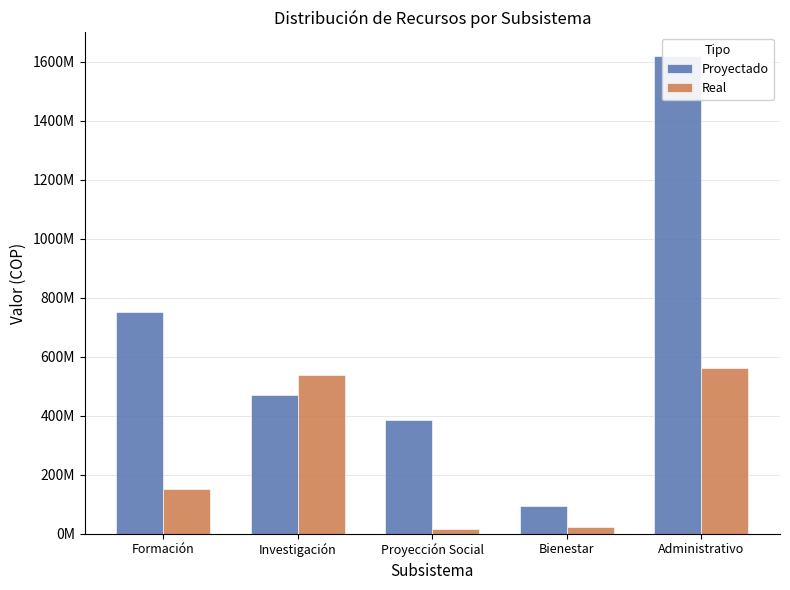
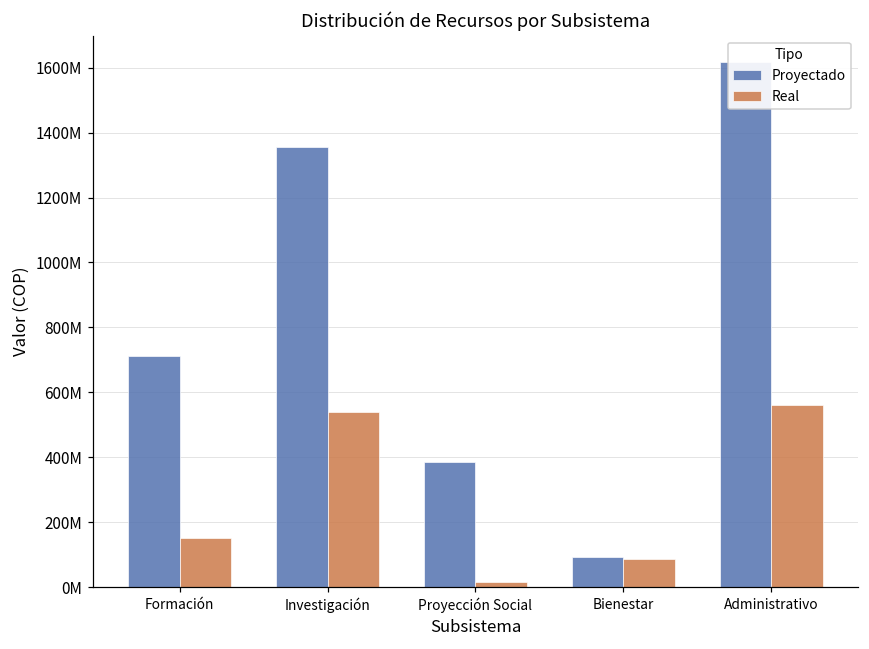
  {
    "Proyectado": {
-     "Formación": 750000000,
-     "Investigación": 470000000,
+     "Formación": 710000000,
+     "Investigación": 1350000000,
      "Proyección Social": 390000000,
      "Bienestar": 90000000
    },
    "Real": {
      "Formación": 150000000,
      "Investigación": 540000000,
      "Proyección Social": 20000000,
-     "Bienestar": 20000000,
+     "Bienestar": 90000000,
      "Administrativo": 560000000
    }
  }
